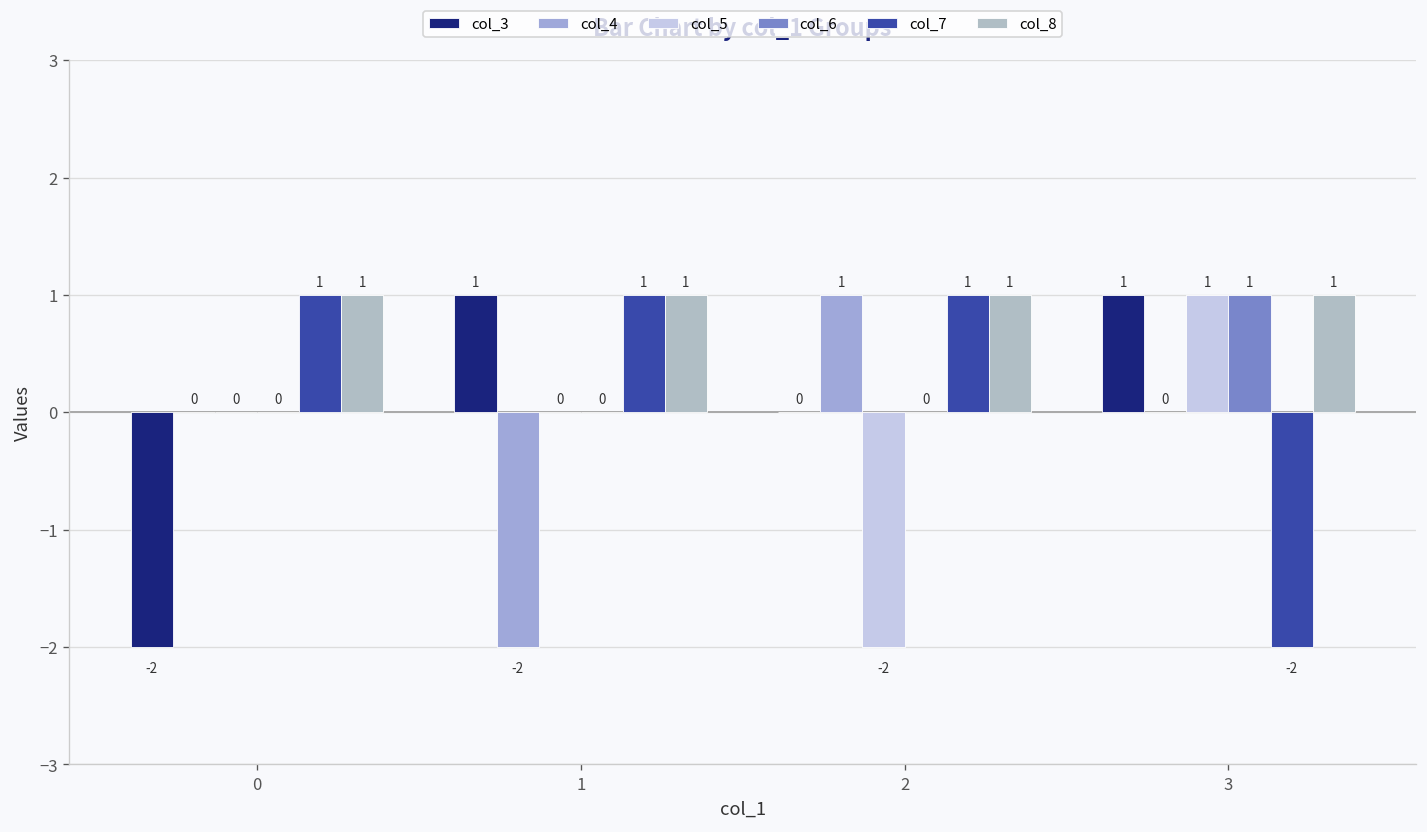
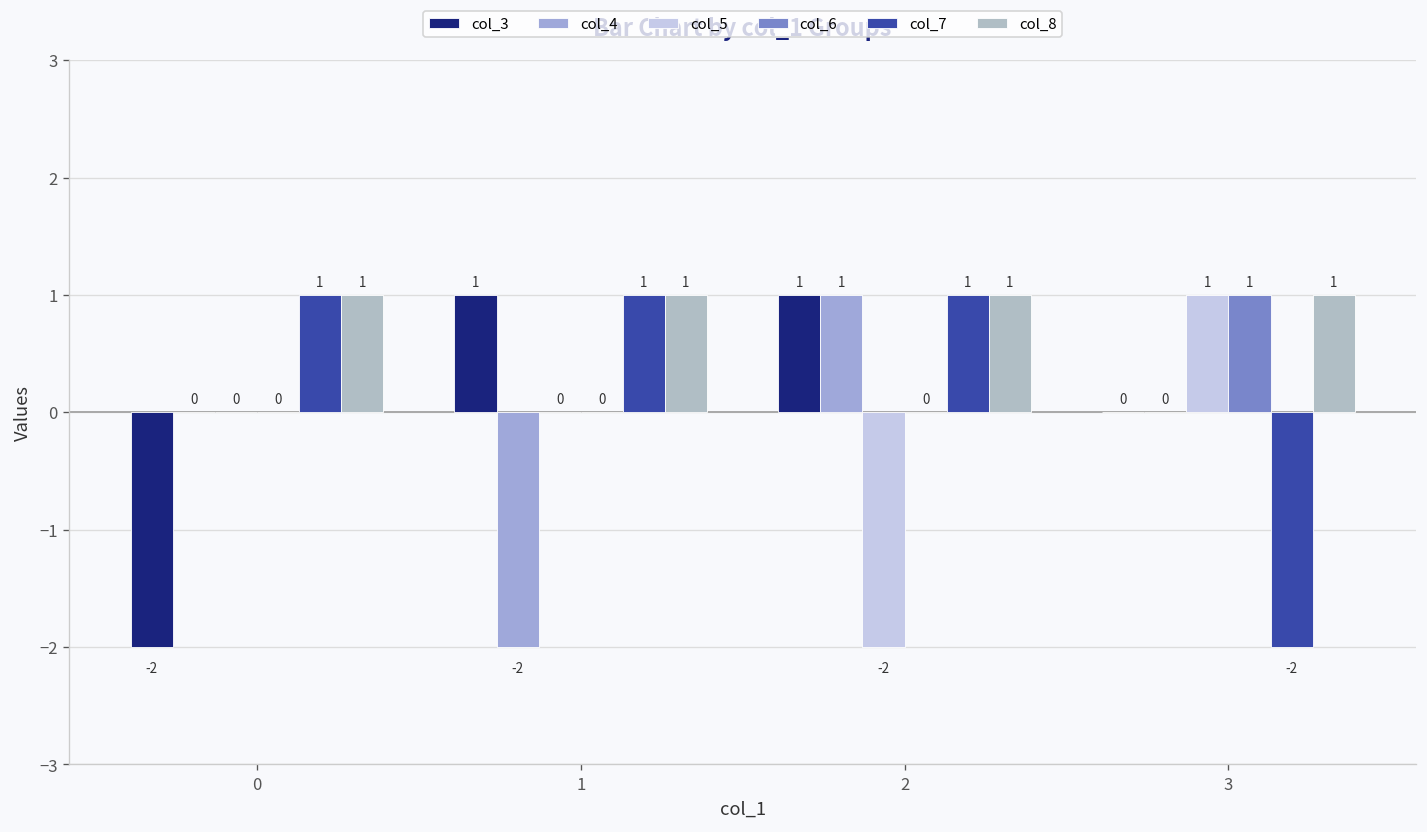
  {
    "col_3": {
      "0": -2,
      "1": 1,
-     "2": 0,
-     "3": 1
+     "2": 1,
+     "3": 0
    },
    "col_7": {
      "0": 1,
      "1": 1,
      "2": 1,
      "3": -2
    }
  }
